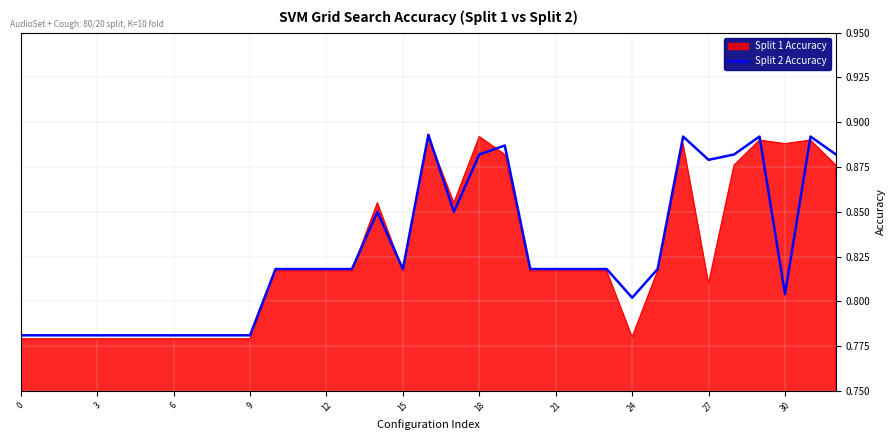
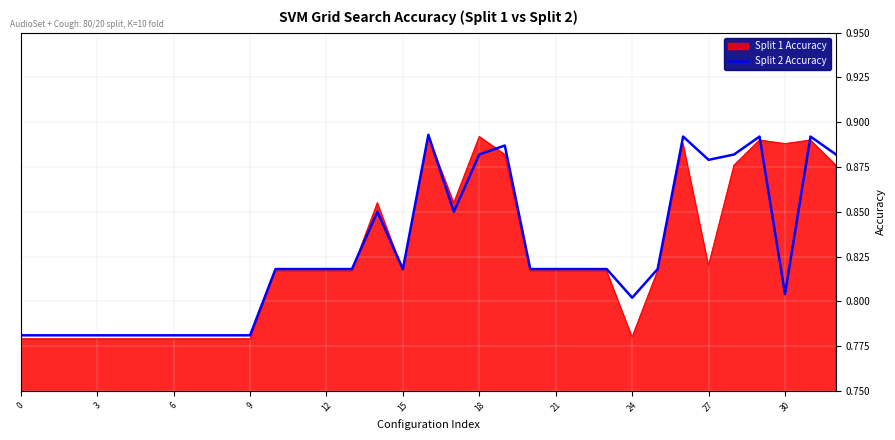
  {
    "Split 1 Accuracy": {
      "0": 0.78,
      "3": 0.78,
      "6": 0.78,
      "9": 0.78,
      "18": 0.892,
      "24": 0.78,
-     "27": 0.81,
+     "27": 0.82,
      "30": 0.888
    },
    "Split 2 Accuracy": {
      "0": 0.78,
      "3": 0.78,
      "6": 0.78,
      "9": 0.78,
      "18": 0.882,
      "24": 0.802,
      "27": 0.88,
      "30": 0.804
    }
  }
